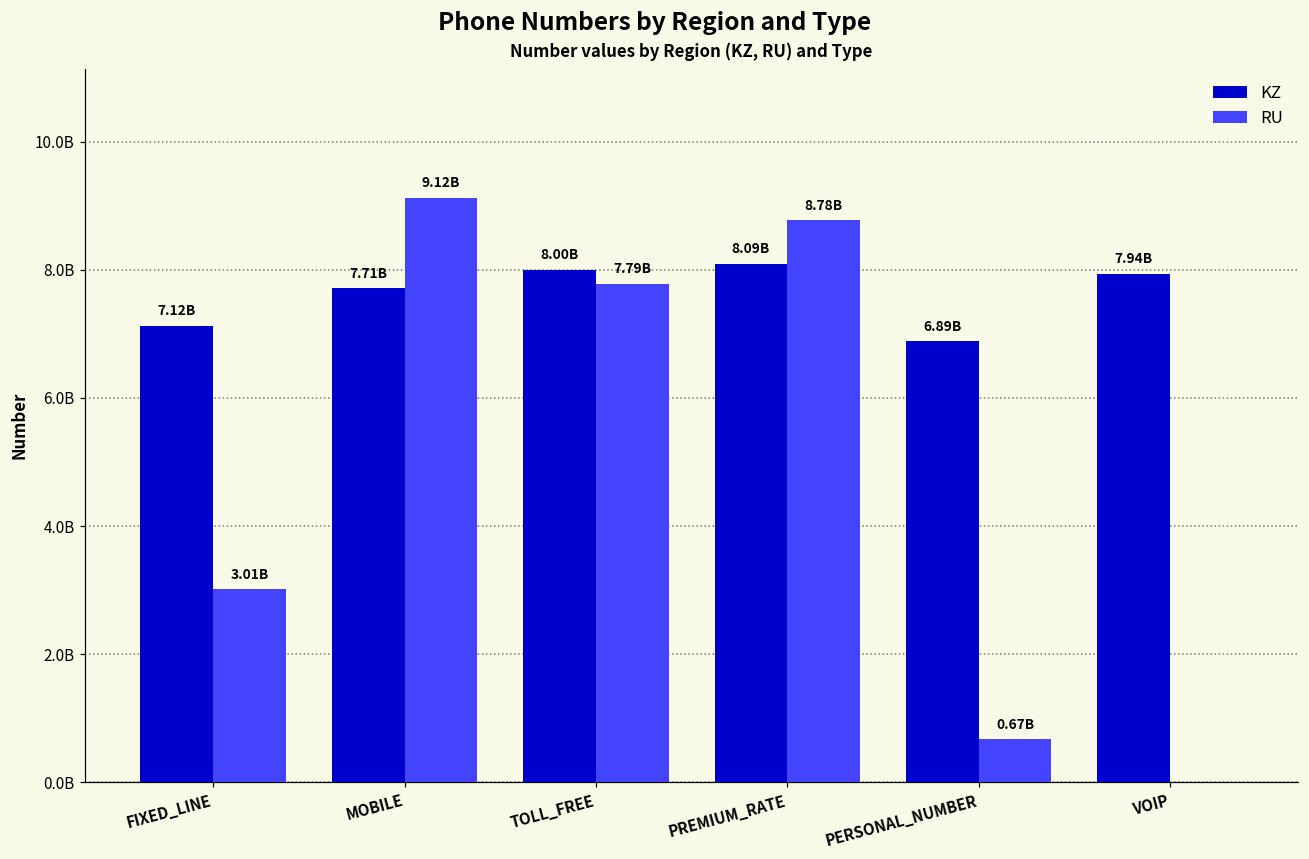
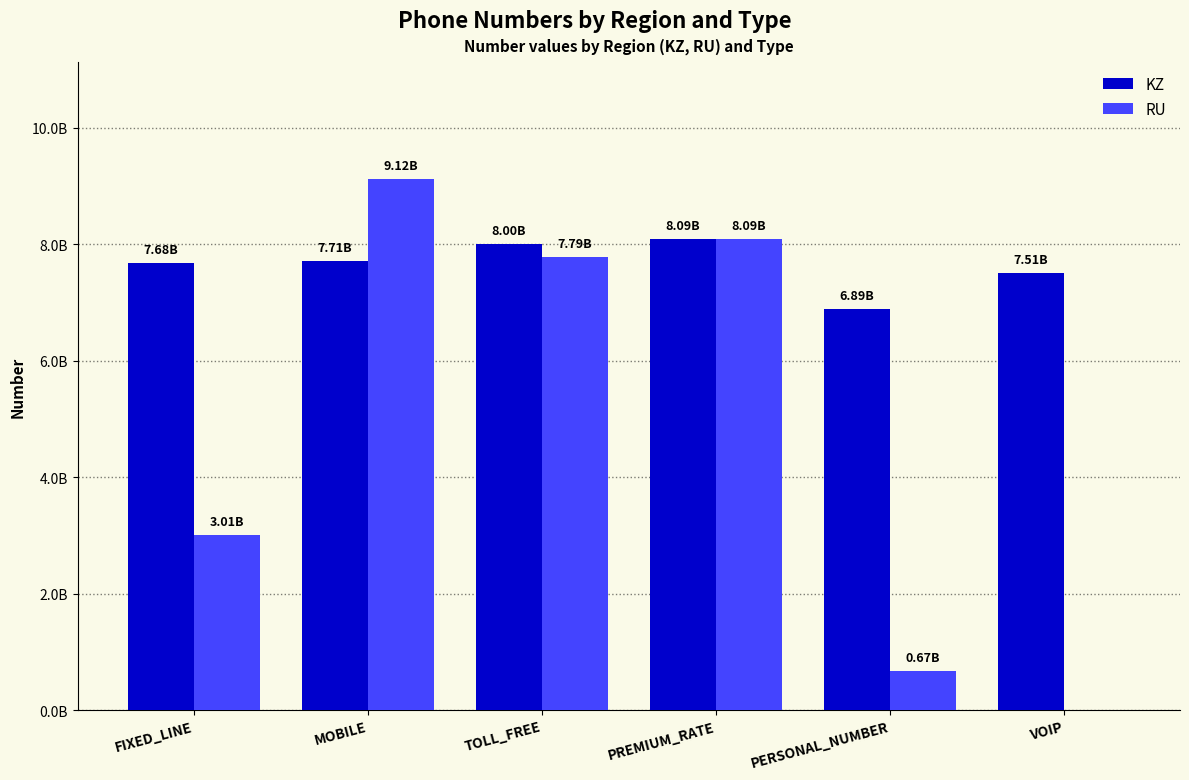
  {
    "KZ": {
-     "FIXED_LINE": "7.12B",
+     "FIXED_LINE": "7.68B",
      "MOBILE": "7.71B",
      "TOLL_FREE": "8.00B",
      "PREMIUM_RATE": "8.09B",
      "PERSONAL_NUMBER": "6.89B",
-     "VOIP": "7.94B"
+     "VOIP": "7.51B"
    },
    "RU": {
      "FIXED_LINE": "3.01B",
      "MOBILE": "9.12B",
      "TOLL_FREE": "7.79B",
-     "PREMIUM_RATE": "8.78B",
+     "PREMIUM_RATE": "8.09B",
      "PERSONAL_NUMBER": "0.67B"
    }
  }
